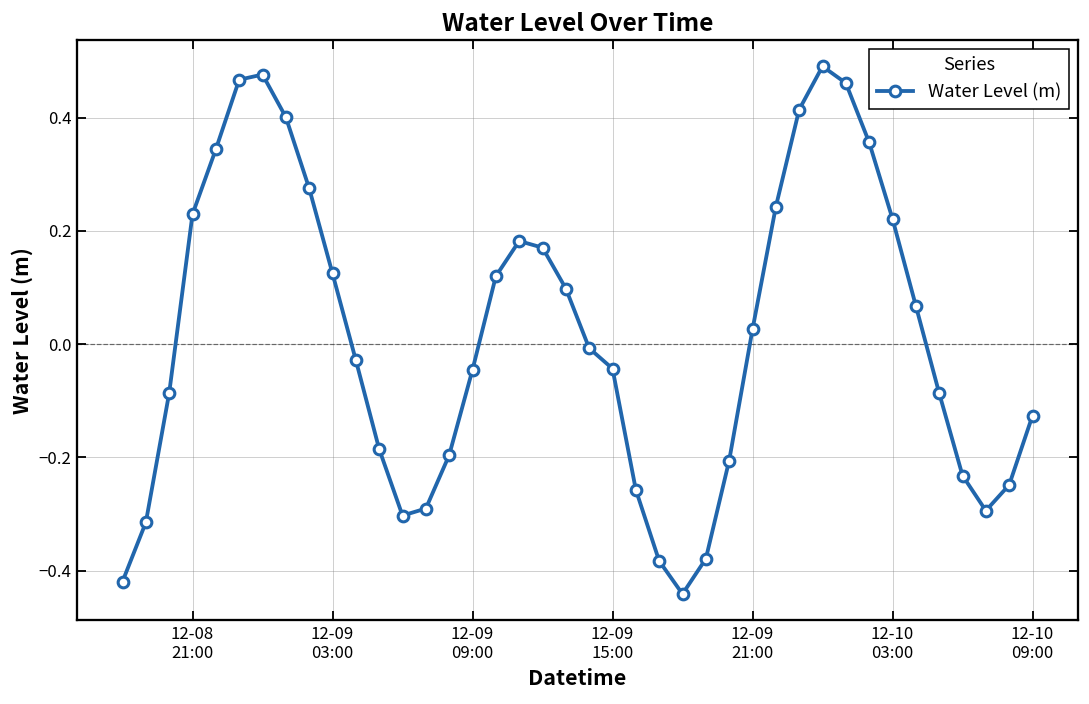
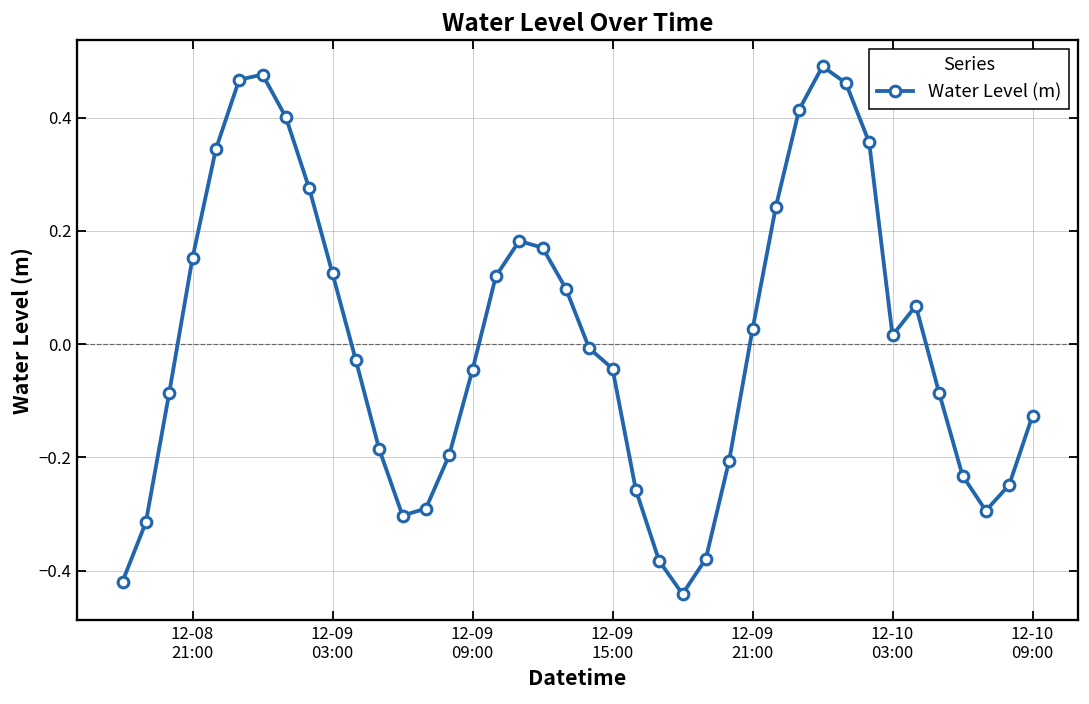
  {
-   "12-08 21:00": 0.23,
+   "12-08 21:00": 0.15,
    "12-09 03:00": 0.12,
    "12-09 09:00": -0.05,
    "12-09 15:00": -0.04,
    "12-09 21:00": 0.03,
-   "12-10 03:00": 0.22,
+   "12-10 03:00": 0.02,
    "12-10 09:00": -0.13
  }
